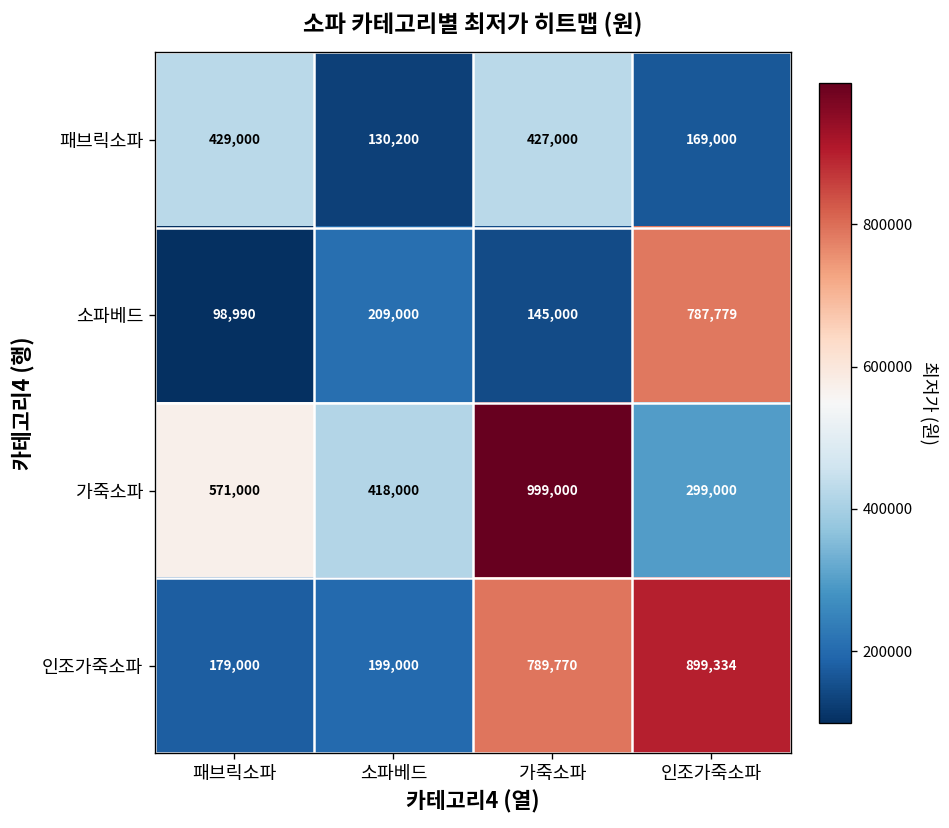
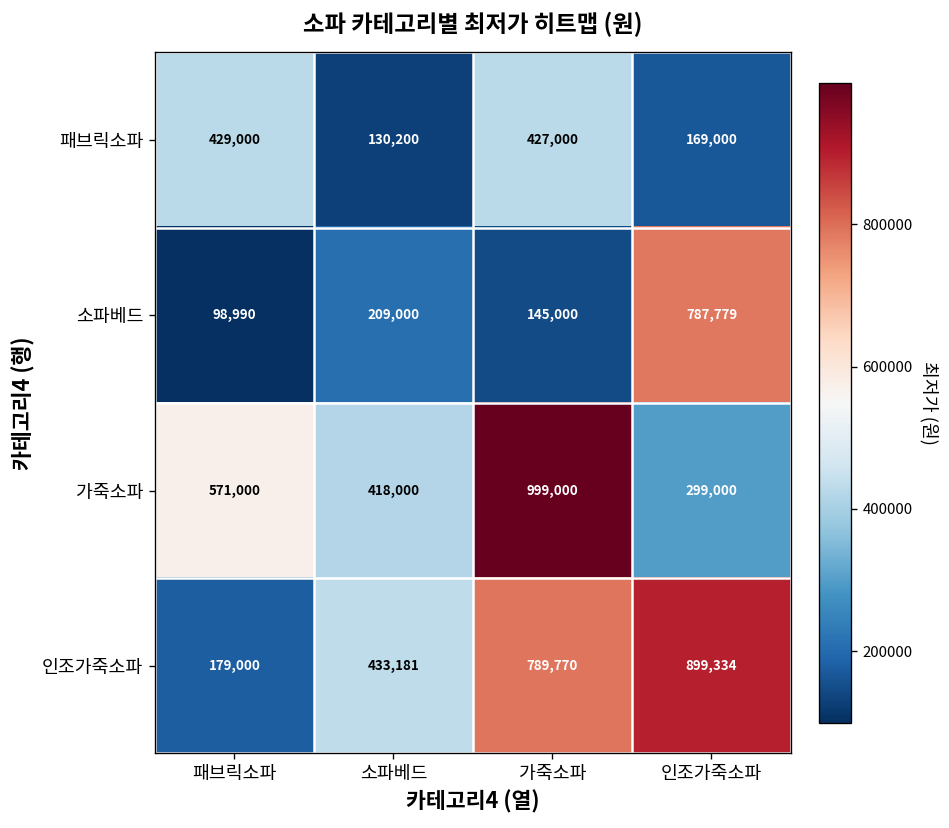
  {
    "패브릭소파": {
      "패브릭소파": "429,000",
      "소파베드": "130,200",
      "가죽소파": "427,000",
      "인조가죽소파": "169,000"
    },
    "소파베드": {
      "패브릭소파": "98,990",
      "소파베드": "209,000",
      "가죽소파": "145,000",
      "인조가죽소파": "787,779"
    },
    "가죽소파": {
      "패브릭소파": "571,000",
      "소파베드": "418,000",
      "가죽소파": "999,000",
      "인조가죽소파": "299,000"
    },
    "인조가죽소파": {
      "패브릭소파": "179,000",
-     "소파베드": "199,000",
+     "소파베드": "433,181",
      "가죽소파": "789,770",
      "인조가죽소파": "899,334"
    }
  }
